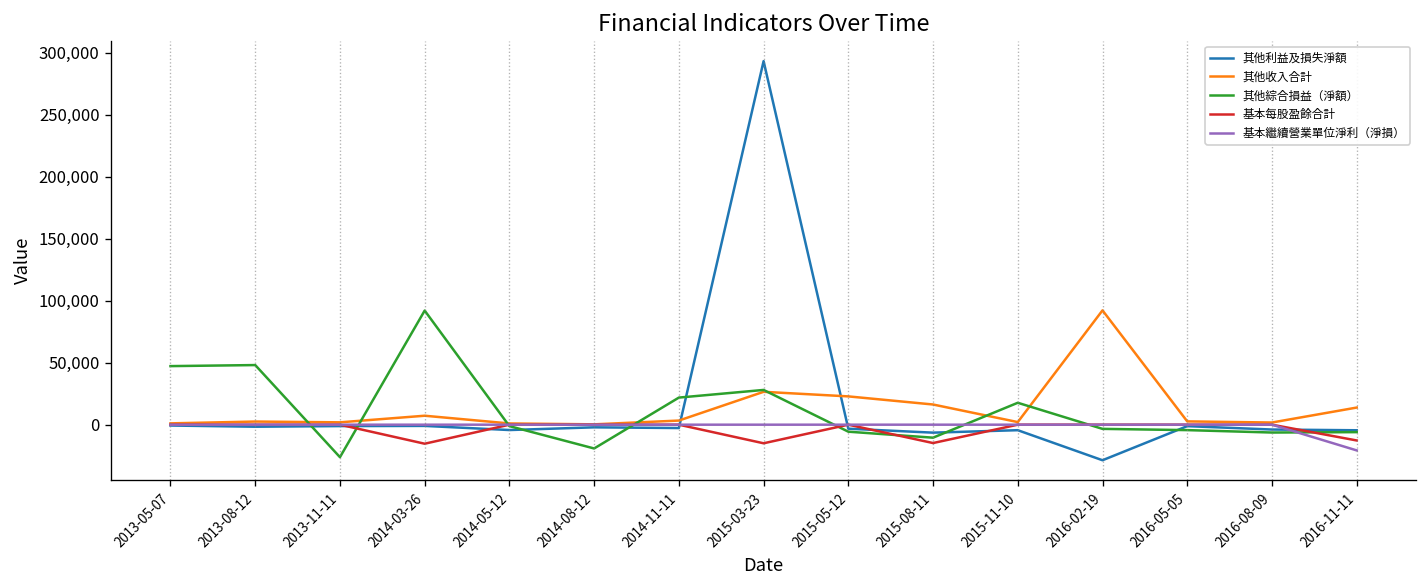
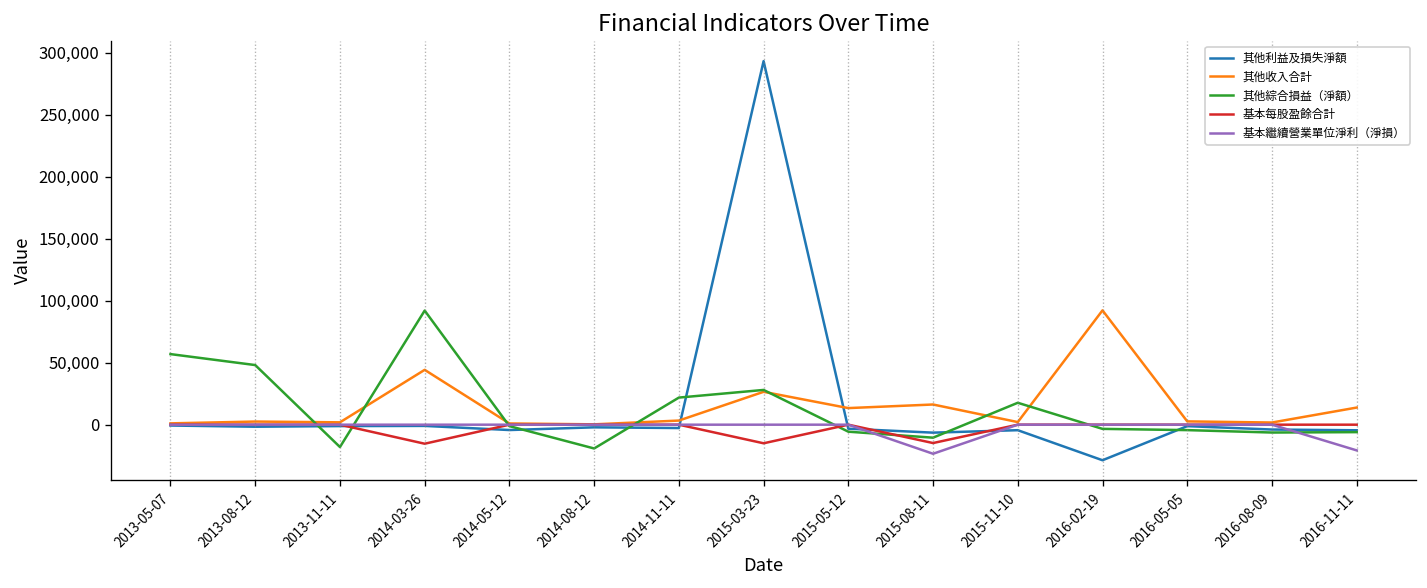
  {
    "其他利益及損失淨額": {
      "2014-05-12": "-4,000",
      "2014-11-11": "-3,000",
      "2015-03-23": "293,000",
      "2015-08-11": "-6,000",
      "2015-11-10": "-4,000",
      "2016-02-19": "-29,000"
    },
    "其他收入合計": {
      "2013-08-12": "3,000",
-     "2014-03-26": "7,000",
+     "2014-03-26": "44,000",
      "2014-11-11": "3,000",
-     "2015-05-12": "23,000",
+     "2015-05-12": "13,000",
      "2015-08-11": "16,000",
      "2016-02-19": "92,000",
      "2016-05-05": "3,000",
      "2016-11-11": "14,000"
    },
    "其他綜合損益（淨額）": {
-     "2013-05-07": "47,000",
+     "2013-05-07": "57,000",
      "2013-08-12": "48,000",
-     "2013-11-11": "-26,000",
+     "2013-11-11": "-18,000",
      "2014-03-26": "92,000",
      "2014-08-12": "-19,000",
      "2014-11-11": "22,000",
      "2015-08-11": "-10,000",
      "2015-11-10": "18,000",
      "2016-02-19": "-3,000",
      "2016-05-05": "-4,000"
    },
    "基本每股盈餘合計": {
      "2014-03-26": "-15,000",
      "2015-03-23": "-15,000",
      "2015-08-11": "-15,000",
-     "2016-11-11": "-13,000"
+     "2016-11-11": "0"
    },
    "基本繼續營業單位淨利（淨損）": {
      "2015-03-23": "0",
-     "2015-08-11": "0",
+     "2015-08-11": "-23,000",
      "2016-11-11": "-21,000"
    }
  }
